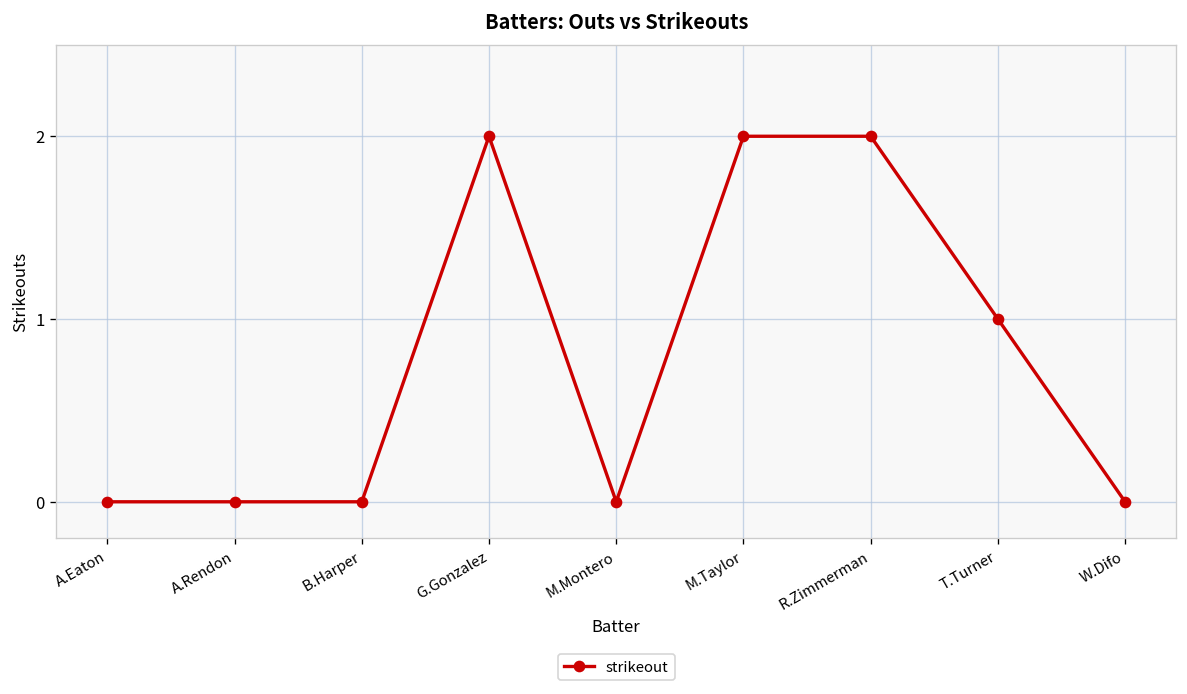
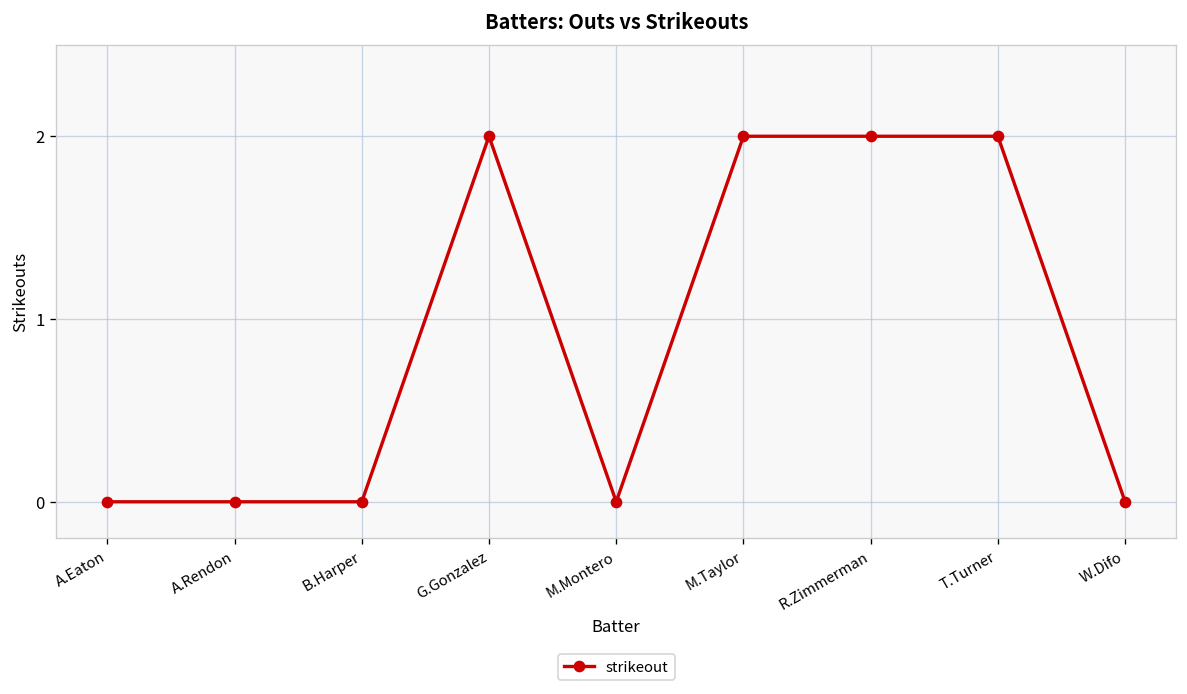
  {
    "A.Eaton": 0,
    "A.Rendon": 0,
    "B.Harper": 0,
    "G.Gonzalez": 2,
    "M.Montero": 0,
    "M.Taylor": 2,
    "R.Zimmerman": 2,
-   "T.Turner": 1,
+   "T.Turner": 2,
    "W.Difo": 0
  }
